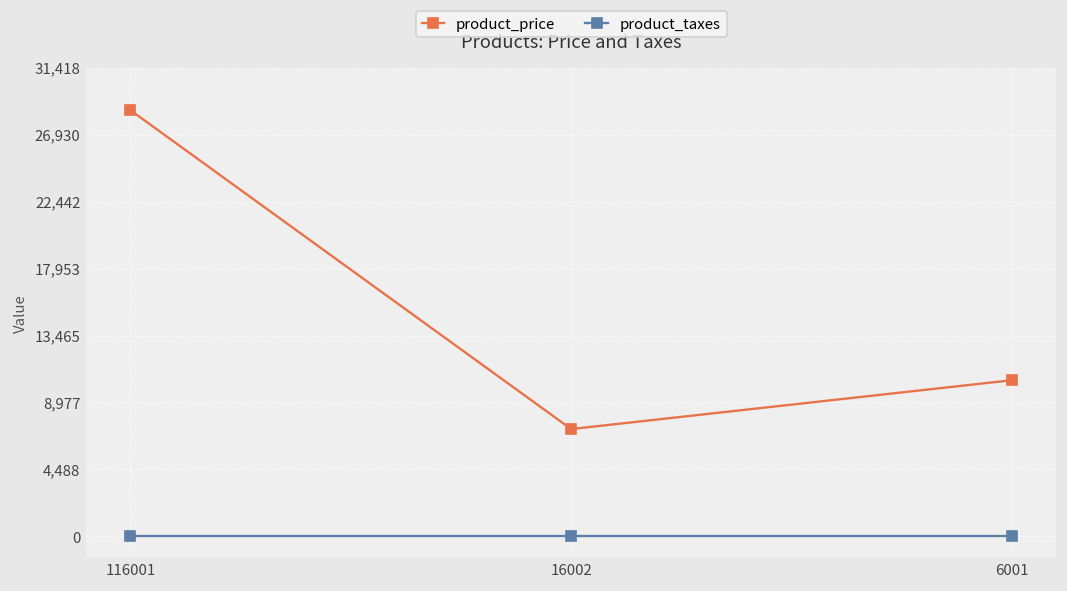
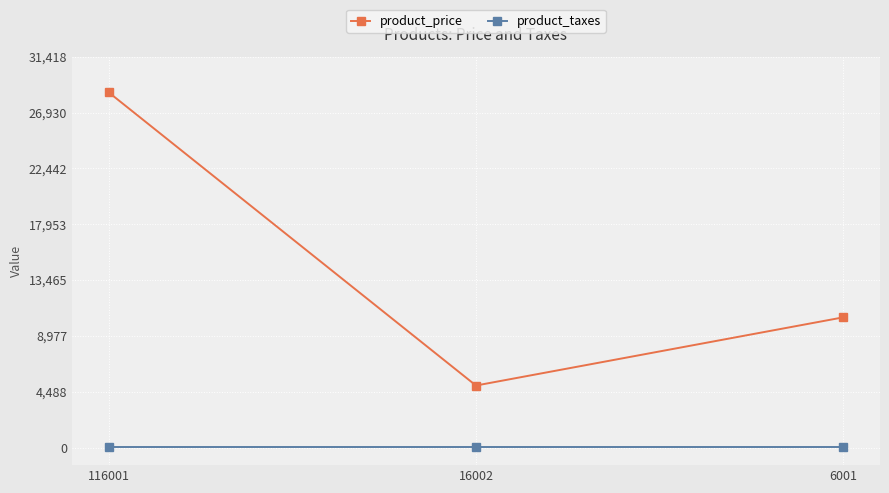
  {
    "product_price": {
      "116001": "28,600",
-     "16002": "7,200",
+     "16002": "5,000",
      "6001": "10,500"
    },
    "product_taxes": {
      "116001": "0",
      "16002": "0",
      "6001": "0"
    }
  }
